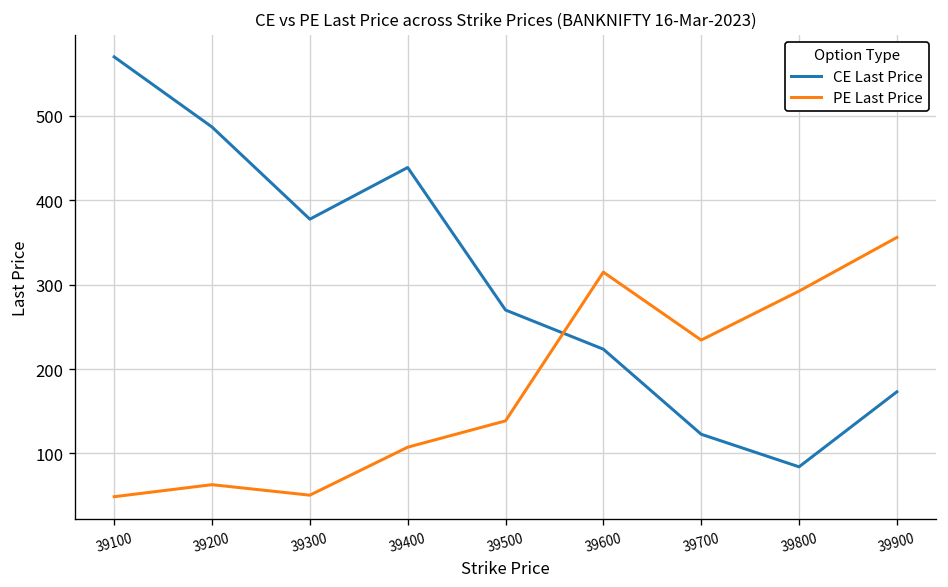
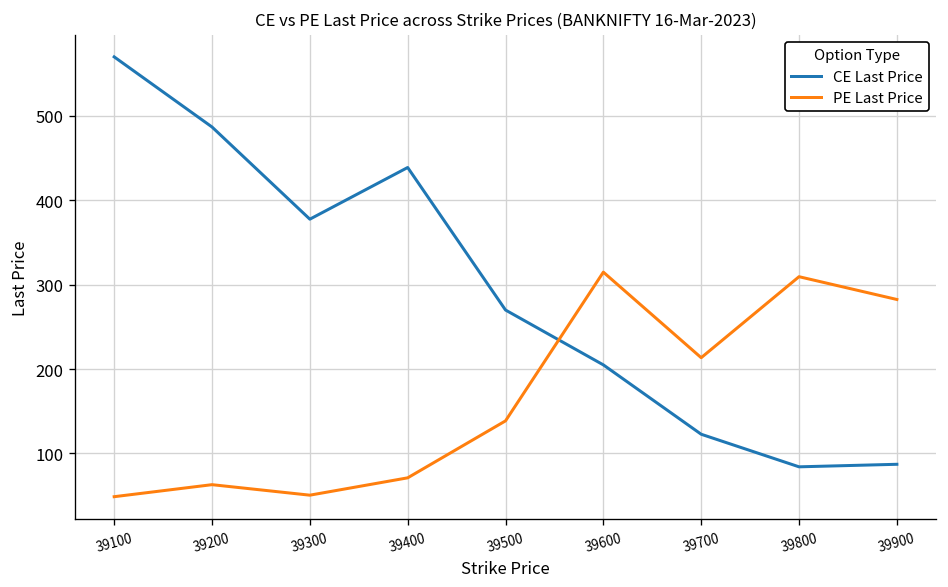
  {
    "CE Last Price": {
      "39100": 570,
      "39200": 490,
      "39300": 380,
      "39400": 440,
      "39500": 270,
-     "39600": 220,
+     "39600": 210,
      "39700": 120,
      "39800": 80,
-     "39900": 170
+     "39900": 90
    },
    "PE Last Price": {
      "39100": 50,
      "39200": 60,
      "39300": 50,
-     "39400": 110,
+     "39400": 70,
      "39500": 140,
      "39600": 310,
-     "39700": 230,
-     "39800": 290,
-     "39900": 360
+     "39700": 210,
+     "39800": 310,
+     "39900": 280
    }
  }
